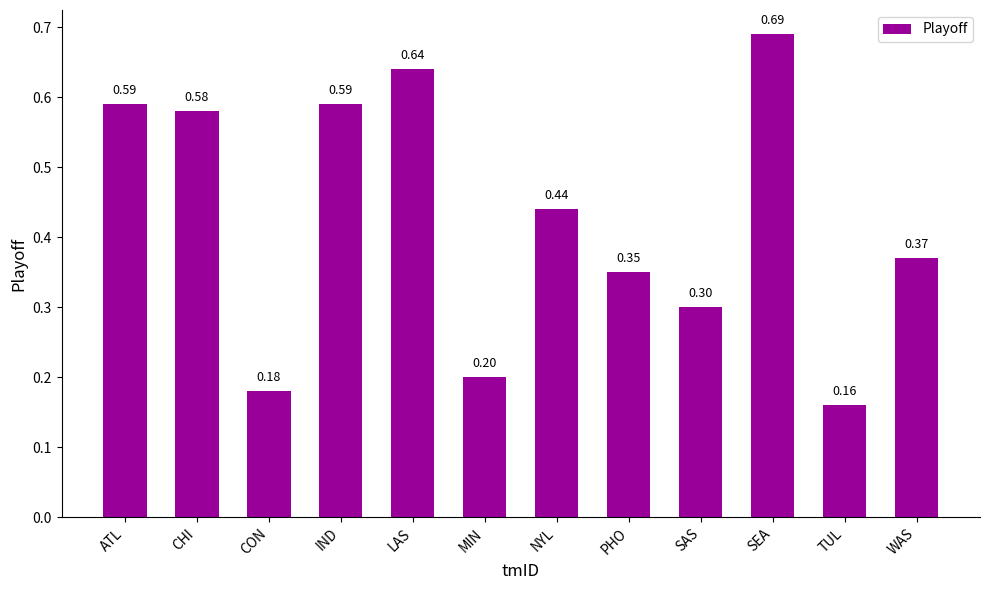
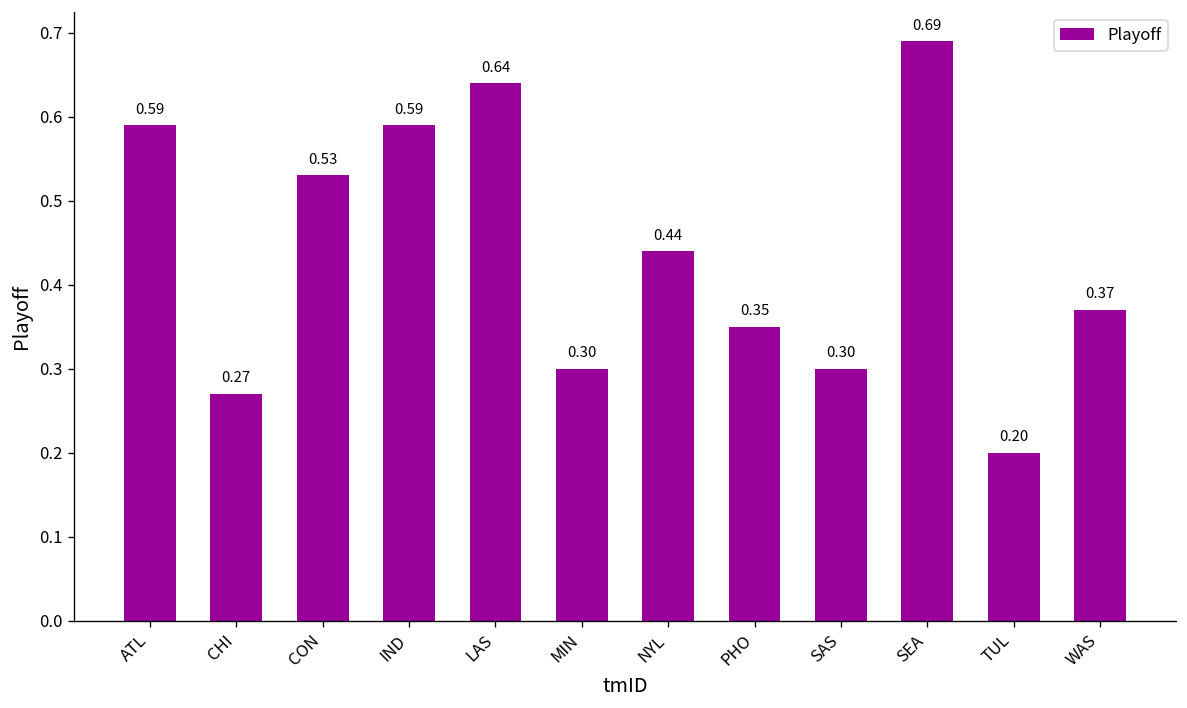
  {
    "ATL": 0.59,
-   "CHI": 0.58,
-   "CON": 0.18,
+   "CHI": 0.27,
+   "CON": 0.53,
    "IND": 0.59,
    "LAS": 0.64,
-   "MIN": 0.20,
+   "MIN": 0.30,
    "NYL": 0.44,
    "PHO": 0.35,
    "SAS": 0.30,
    "SEA": 0.69,
-   "TUL": 0.16,
+   "TUL": 0.20,
    "WAS": 0.37
  }
